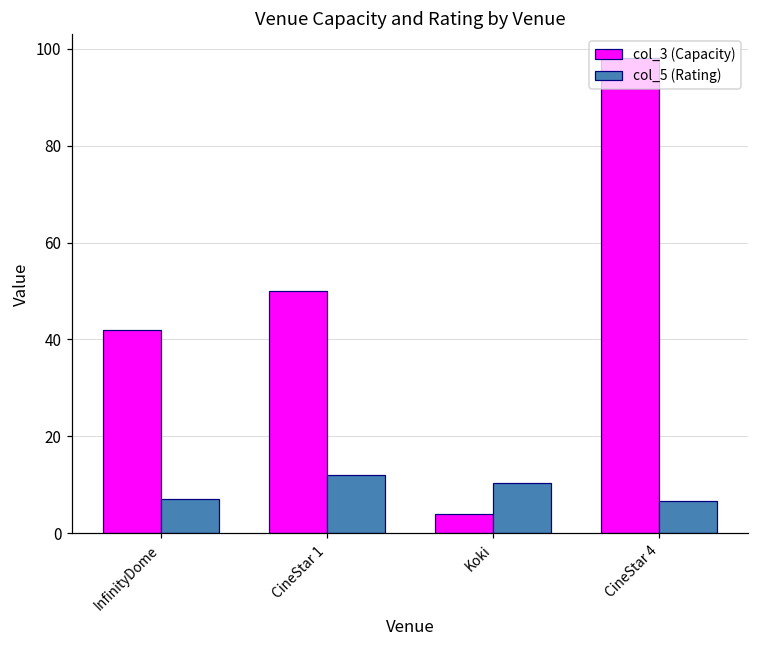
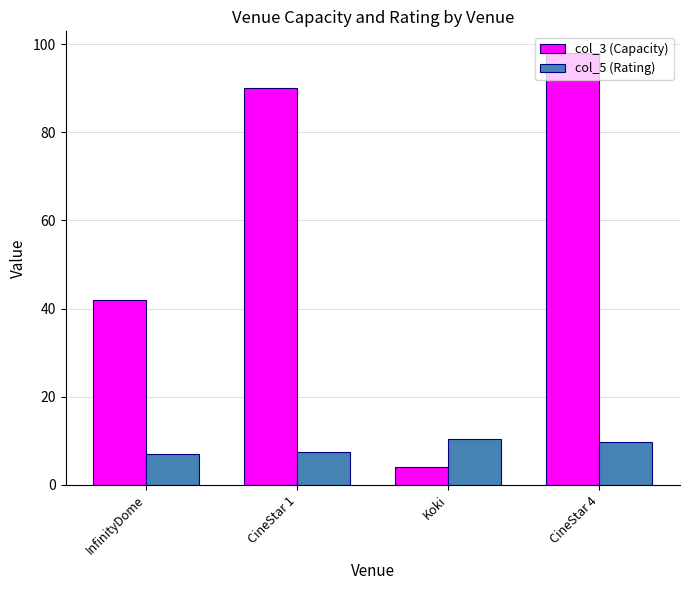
  {
    "col_3 (Capacity)": {
      "InfinityDome": 42,
-     "CineStar 1": 50,
+     "CineStar 1": 90,
      "Koki": 4
    },
    "col_5 (Rating)": {
      "InfinityDome": 7,
-     "CineStar 1": 12,
+     "CineStar 1": 8,
      "Koki": 10,
-     "CineStar 4": 7
+     "CineStar 4": 10
    }
  }
